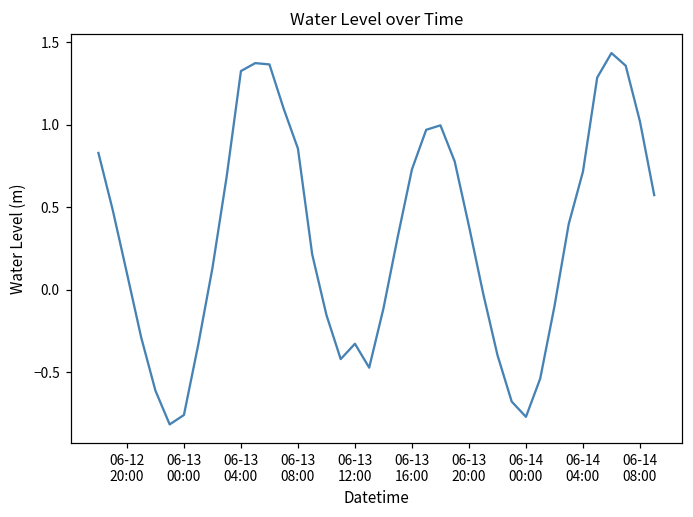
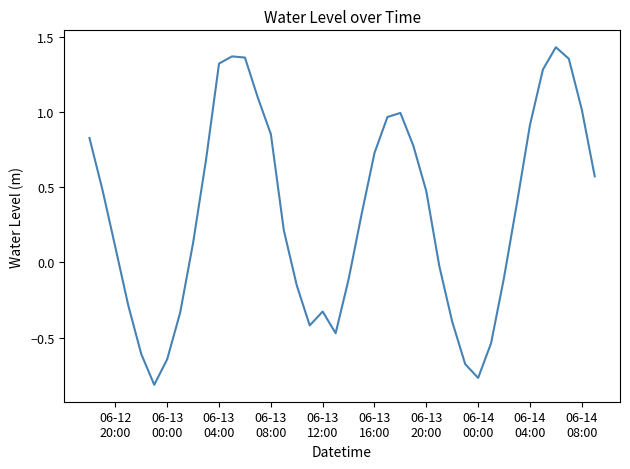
  {
    "06-12 20:00": 0.10,
-   "06-13 00:00": -0.76,
+   "06-13 00:00": -0.64,
    "06-13 04:00": 1.32,
    "06-13 08:00": 0.86,
    "06-13 12:00": -0.33,
    "06-13 16:00": 0.73,
-   "06-13 20:00": 0.39,
+   "06-13 20:00": 0.47,
    "06-14 00:00": -0.77,
-   "06-14 04:00": 0.72,
+   "06-14 04:00": 0.92,
    "06-14 08:00": 1.02
  }
